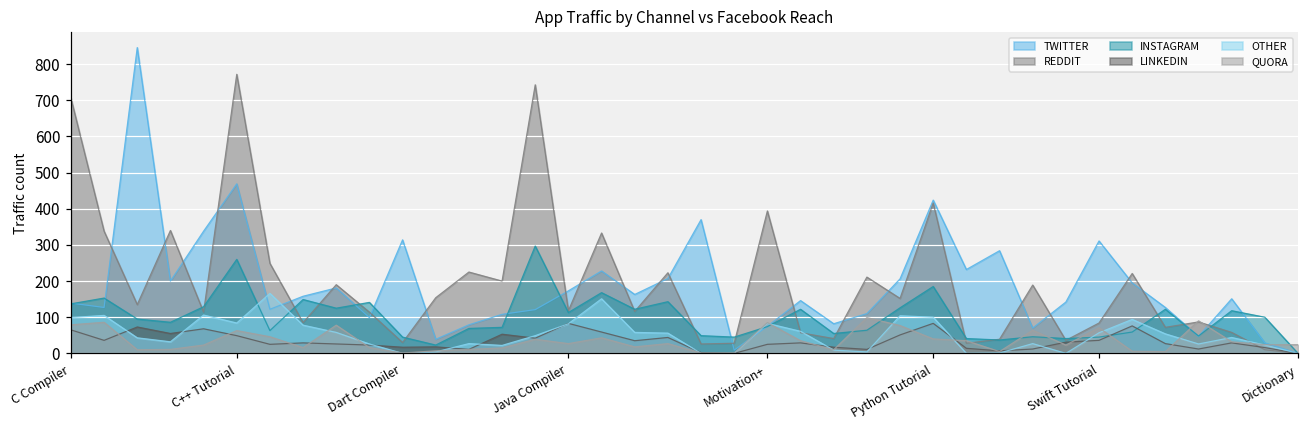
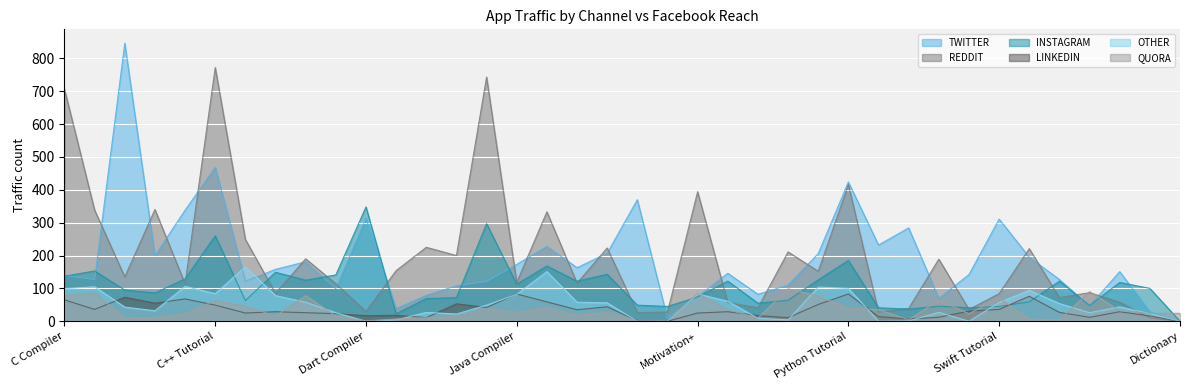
  {
    "INSTAGRAM": {
      "C++ Tutorial": 260,
-     "Dart Compiler": 50,
+     "Dart Compiler": 350,
      "Python Tutorial": 190,
      "Swift Tutorial": 50
    }
  }
